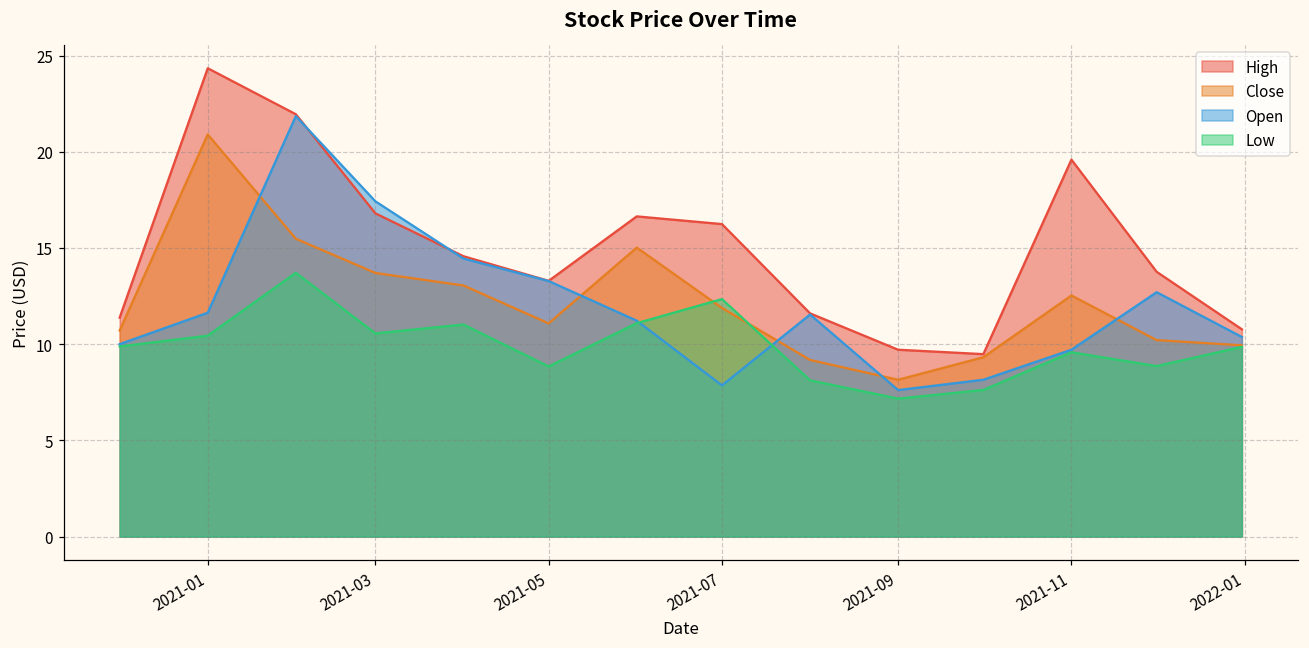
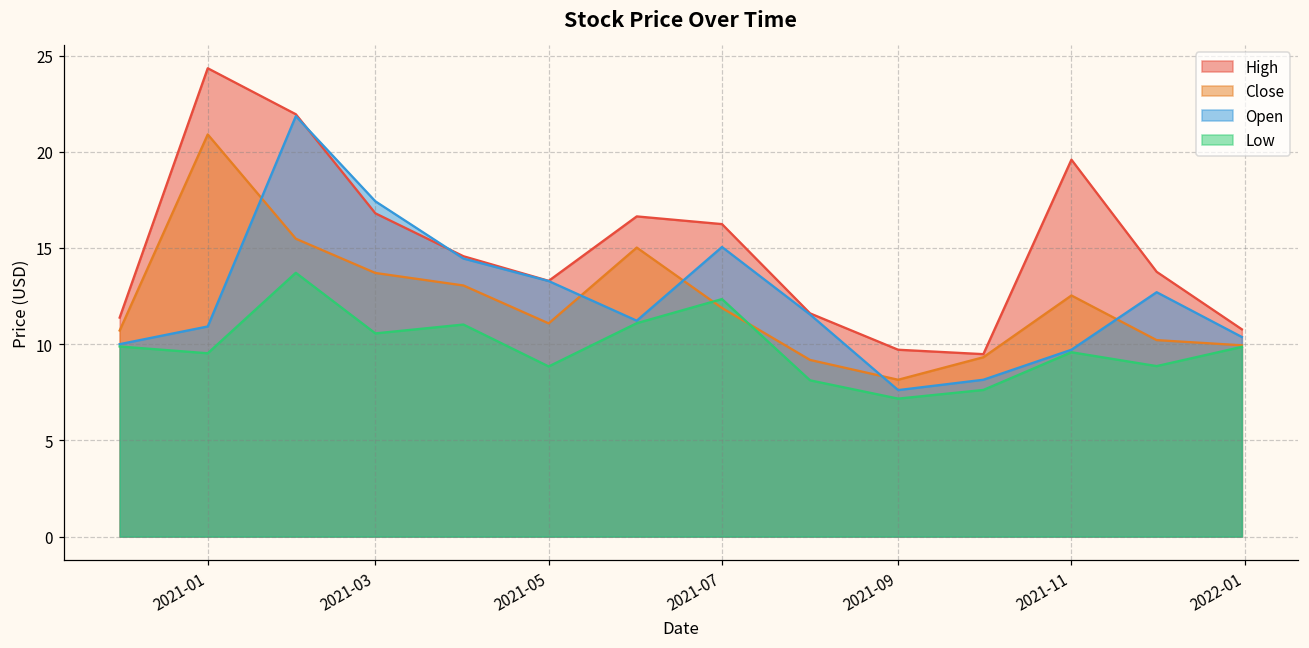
  {
    "Open": {
-     "2021-01": 11.6,
+     "2021-01": 10.9,
      "2021-03": 17.4,
-     "2021-07": 7.9,
+     "2021-07": 15.1,
      "2021-09": 7.6
    },
    "Low": {
-     "2021-01": 10.4,
+     "2021-01": 9.5,
      "2021-03": 10.6,
      "2021-05": 8.8,
      "2021-07": 12.3,
      "2021-09": 7.2
    }
  }
